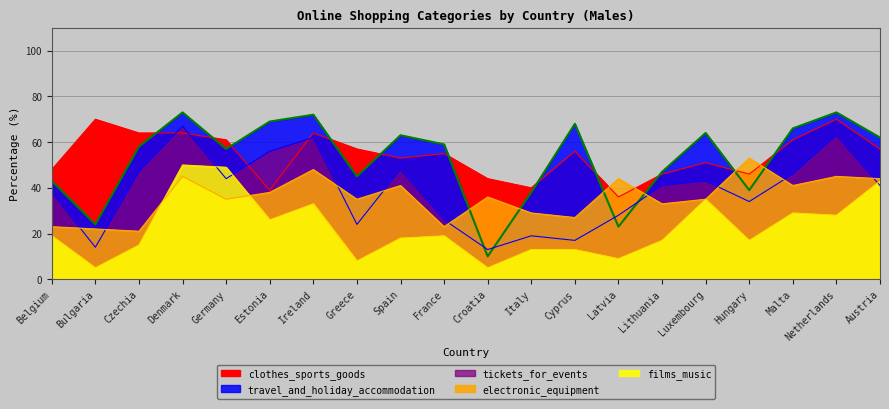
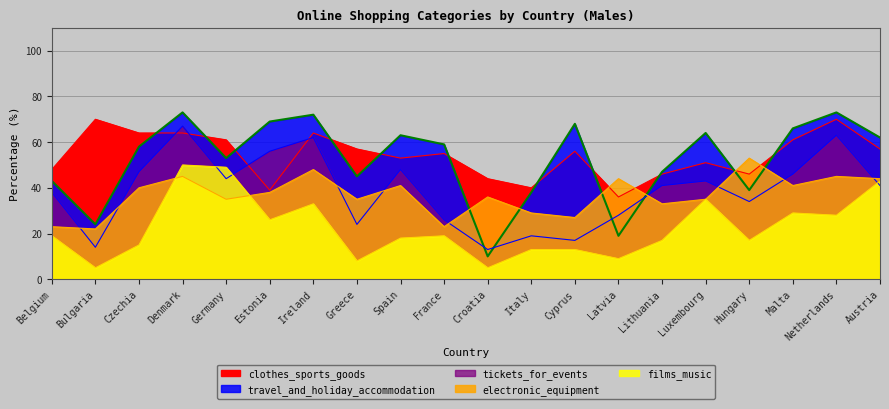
  {
    "clothes_sports_goods": {
      "Belgium": 48,
      "Bulgaria": 70,
      "Czechia": 64,
      "Denmark": 64,
      "Germany": 61,
      "Ireland": 64,
      "Greece": 57,
      "Spain": 53,
      "France": 55,
      "Croatia": 44,
      "Italy": 40,
      "Cyprus": 56,
      "Latvia": 36,
      "Luxembourg": 51,
      "Hungary": 46,
      "Malta": 61,
      "Netherlands": 70,
      "Austria": 57
    },
    "travel_and_holiday_accommodation": {
      "Belgium": 43,
      "Bulgaria": 24,
      "Czechia": 58,
      "Denmark": 73,
-     "Germany": 57,
+     "Germany": 53,
      "Estonia": 69,
      "Ireland": 72,
      "Greece": 45,
      "Spain": 63,
      "France": 59,
      "Croatia": 10,
      "Italy": 38,
      "Cyprus": 68,
-     "Latvia": 23,
+     "Latvia": 19,
      "Luxembourg": 64,
      "Hungary": 39,
      "Malta": 66,
      "Netherlands": 73,
      "Austria": 62
    },
    "tickets_for_events": {
      "Belgium": 38,
      "Bulgaria": 14,
      "Czechia": 47,
      "Denmark": 67,
      "Germany": 44,
      "Estonia": 56,
      "Ireland": 62,
      "Greece": 24,
      "Spain": 48,
      "France": 26,
      "Croatia": 13,
      "Italy": 19,
      "Cyprus": 17,
      "Latvia": 28,
      "Lithuania": 41,
      "Luxembourg": 43,
      "Hungary": 34,
      "Malta": 46,
      "Netherlands": 63,
      "Austria": 41
    },
    "electronic_equipment": {
      "Belgium": 23,
      "Bulgaria": 22,
-     "Czechia": 21,
+     "Czechia": 40,
      "Denmark": 45,
      "Germany": 35,
      "Ireland": 48,
      "Greece": 35,
      "Spain": 41,
      "France": 23,
      "Croatia": 36,
      "Italy": 29,
      "Cyprus": 27,
      "Latvia": 44,
      "Lithuania": 33,
      "Hungary": 53,
      "Malta": 41,
      "Netherlands": 45
    },
    "films_music": {
      "Belgium": 19,
      "Bulgaria": 5,
      "Czechia": 15,
      "Denmark": 50,
      "Germany": 49,
      "Estonia": 26,
      "Ireland": 33,
      "Greece": 8,
      "Spain": 18,
      "France": 19,
      "Croatia": 5,
      "Italy": 13,
      "Cyprus": 13,
      "Latvia": 9,
      "Lithuania": 17,
      "Hungary": 17,
      "Malta": 29,
      "Netherlands": 28
    }
  }
